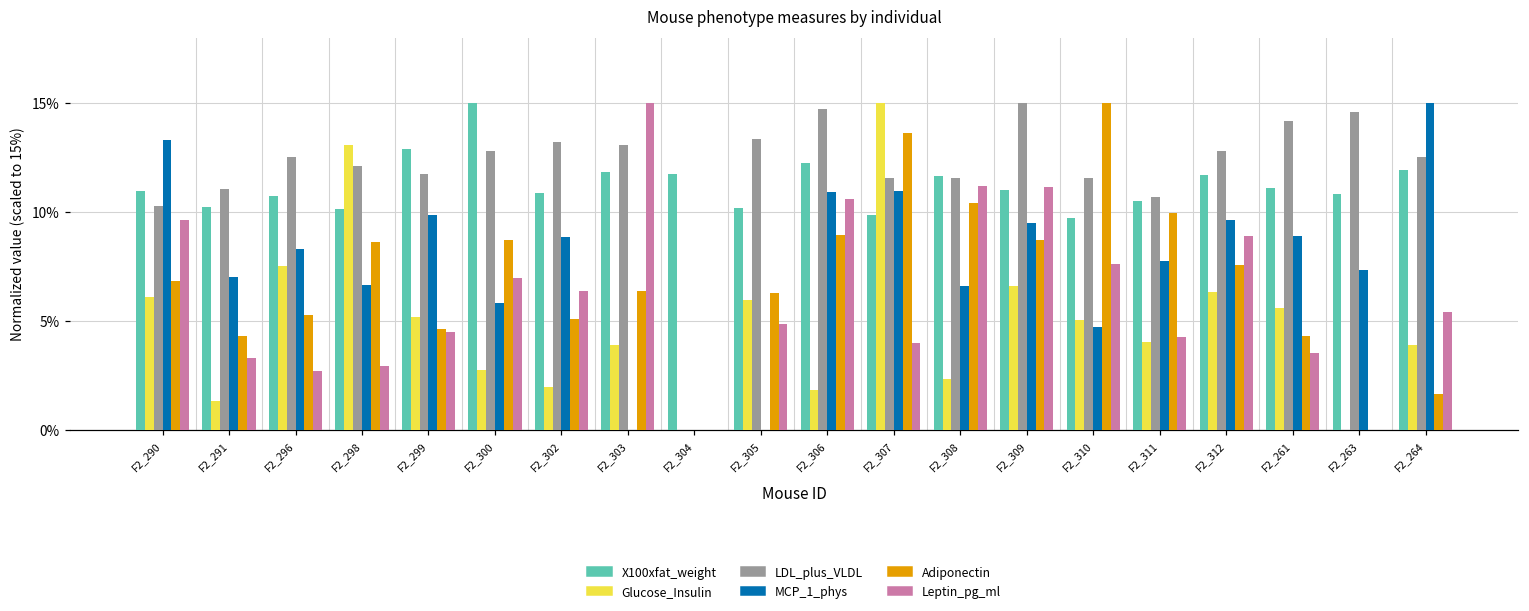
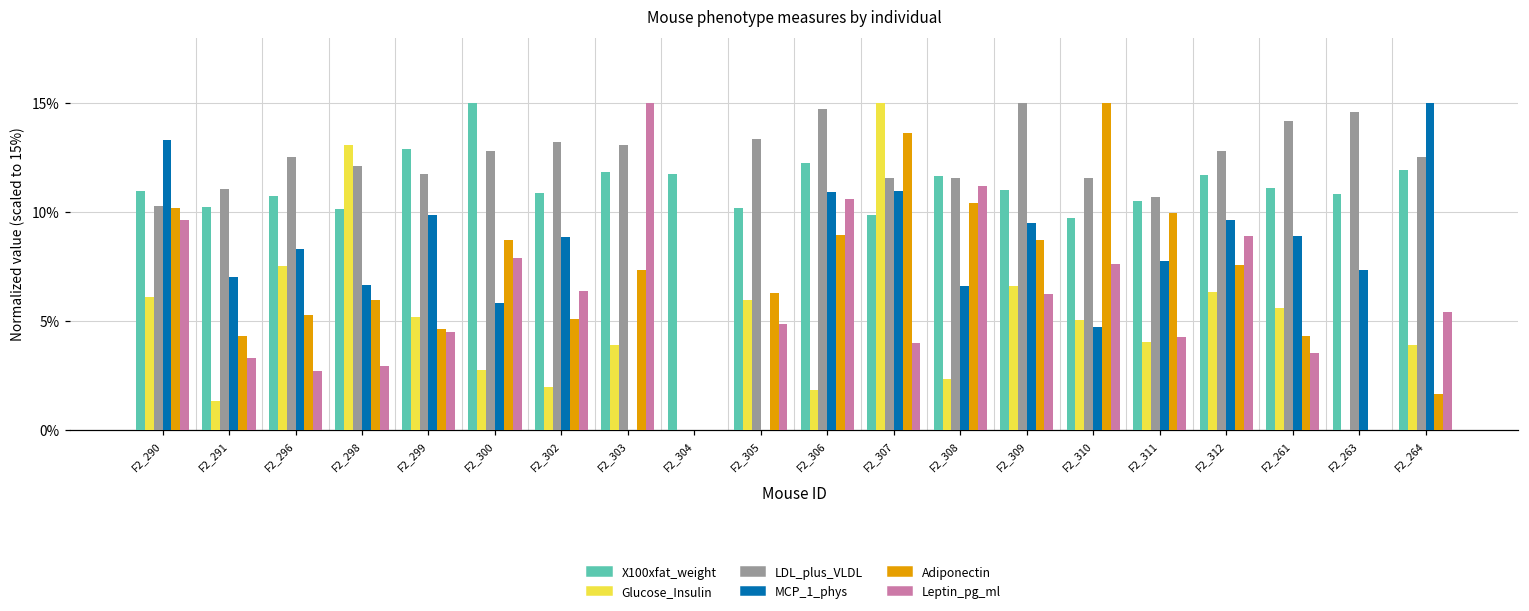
  {
    "X100xfat_weight": {
      "F2_290": "11.0%",
      "F2_291": "10.2%",
      "F2_296": "10.7%",
      "F2_298": "10.1%",
      "F2_299": "12.9%",
      "F2_300": "15.0%",
      "F2_302": "10.8%",
      "F2_303": "11.8%",
      "F2_304": "11.7%",
      "F2_305": "10.2%",
      "F2_306": "12.2%",
      "F2_307": "9.9%",
      "F2_308": "11.7%",
      "F2_309": "11.0%",
      "F2_310": "9.7%",
      "F2_311": "10.5%",
      "F2_312": "11.7%",
      "F2_261": "11.1%",
      "F2_263": "10.8%",
      "F2_264": "11.9%"
    },
    "Glucose_Insulin": {
      "F2_290": "6.1%",
      "F2_291": "1.3%",
      "F2_296": "7.5%",
      "F2_298": "13.1%",
      "F2_299": "5.2%",
      "F2_300": "2.7%",
      "F2_302": "1.9%",
      "F2_303": "3.9%",
      "F2_304": "0.0%",
      "F2_305": "5.9%",
      "F2_306": "1.8%",
      "F2_307": "15.0%",
      "F2_308": "2.3%",
      "F2_309": "6.6%",
      "F2_310": "5.0%",
      "F2_311": "4.0%",
      "F2_312": "6.3%",
      "F2_261": "5.6%",
      "F2_263": "0.0%",
      "F2_264": "3.9%"
    },
    "LDL_plus_VLDL": {
      "F2_290": "10.3%",
      "F2_291": "11.0%",
      "F2_296": "12.5%",
      "F2_298": "12.1%",
      "F2_299": "11.7%",
      "F2_300": "12.8%",
      "F2_302": "13.2%",
      "F2_303": "13.1%",
      "F2_304": "0.0%",
      "F2_305": "13.4%",
      "F2_306": "14.7%",
      "F2_307": "11.5%",
      "F2_308": "11.6%",
      "F2_309": "15.0%",
      "F2_310": "11.6%",
      "F2_311": "10.7%",
      "F2_312": "12.8%",
      "F2_261": "14.2%",
      "F2_263": "14.6%",
      "F2_264": "12.5%"
    },
    "MCP_1_phys": {
      "F2_290": "13.3%",
      "F2_291": "7.0%",
      "F2_296": "8.3%",
      "F2_298": "6.6%",
      "F2_299": "9.8%",
      "F2_300": "5.8%",
      "F2_302": "8.9%",
      "F2_303": "0.0%",
      "F2_304": "0.0%",
      "F2_305": "0.0%",
      "F2_306": "10.9%",
      "F2_307": "11.0%",
      "F2_308": "6.6%",
      "F2_309": "9.5%",
      "F2_310": "4.7%",
      "F2_311": "7.7%",
      "F2_312": "9.6%",
      "F2_261": "8.9%",
      "F2_263": "7.3%",
      "F2_264": "15.0%"
    },
    "Adiponectin": {
-     "F2_290": "6.8%",
+     "F2_290": "10.2%",
      "F2_291": "4.3%",
      "F2_296": "5.3%",
-     "F2_298": "8.6%",
+     "F2_298": "5.9%",
      "F2_299": "4.6%",
      "F2_300": "8.7%",
      "F2_302": "5.1%",
-     "F2_303": "6.4%",
+     "F2_303": "7.3%",
      "F2_304": "0.0%",
      "F2_305": "6.3%",
      "F2_306": "8.9%",
      "F2_307": "13.6%",
      "F2_308": "10.4%",
      "F2_309": "8.7%",
      "F2_310": "15.0%",
      "F2_311": "9.9%",
      "F2_312": "7.5%",
      "F2_261": "4.3%",
      "F2_263": "0.0%",
      "F2_264": "1.6%"
    },
    "Leptin_pg_ml": {
      "F2_290": "9.6%",
      "F2_291": "3.3%",
      "F2_296": "2.7%",
      "F2_298": "2.9%",
      "F2_299": "4.5%",
-     "F2_300": "6.9%",
+     "F2_300": "7.9%",
      "F2_302": "6.4%",
      "F2_303": "15.0%",
      "F2_304": "0.0%",
      "F2_305": "4.9%",
      "F2_306": "10.6%",
      "F2_307": "4.0%",
      "F2_308": "11.2%",
-     "F2_309": "11.1%",
+     "F2_309": "6.2%",
      "F2_310": "7.6%",
      "F2_311": "4.2%",
      "F2_312": "8.9%",
      "F2_261": "3.5%",
      "F2_263": "0.0%",
      "F2_264": "5.4%"
    }
  }
